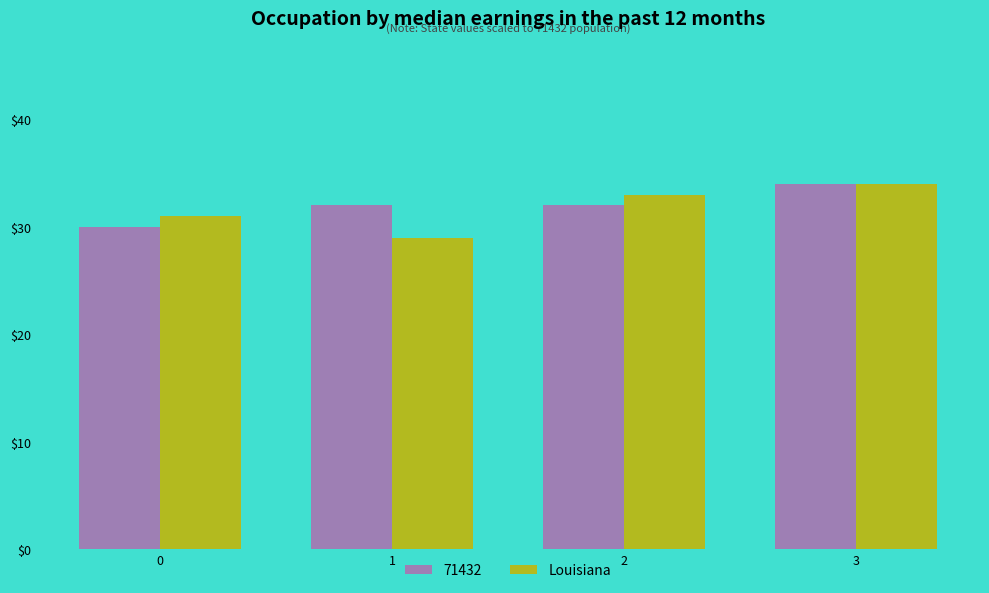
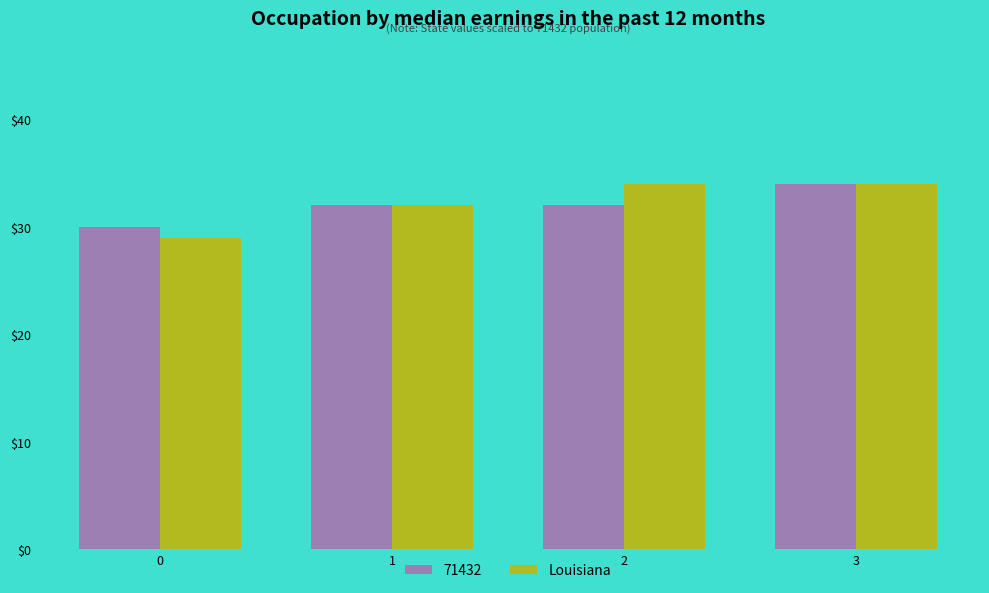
  {
    "71432": {
      "0": "$30",
      "1": "$32",
      "2": "$32",
      "3": "$34"
    },
    "Louisiana": {
-     "0": "$31",
-     "1": "$29",
-     "2": "$33",
+     "0": "$29",
+     "1": "$32",
+     "2": "$34",
      "3": "$34"
    }
  }
